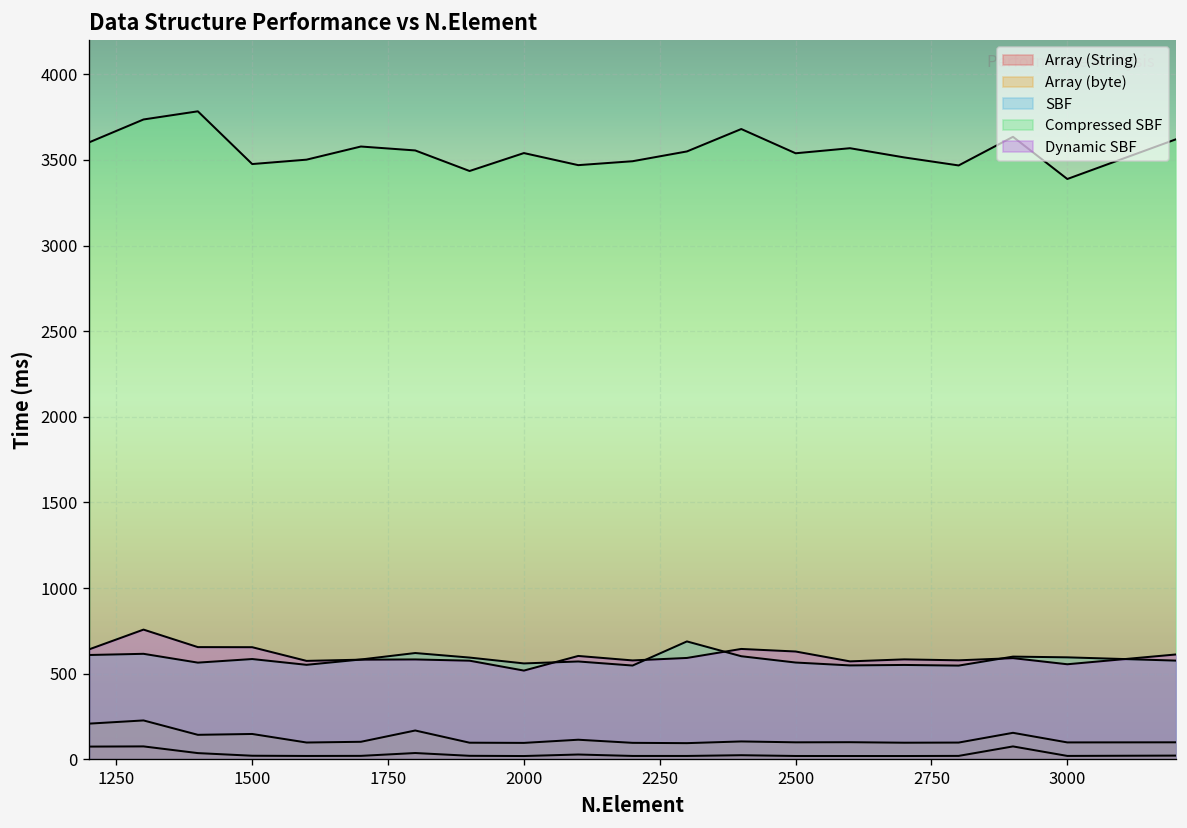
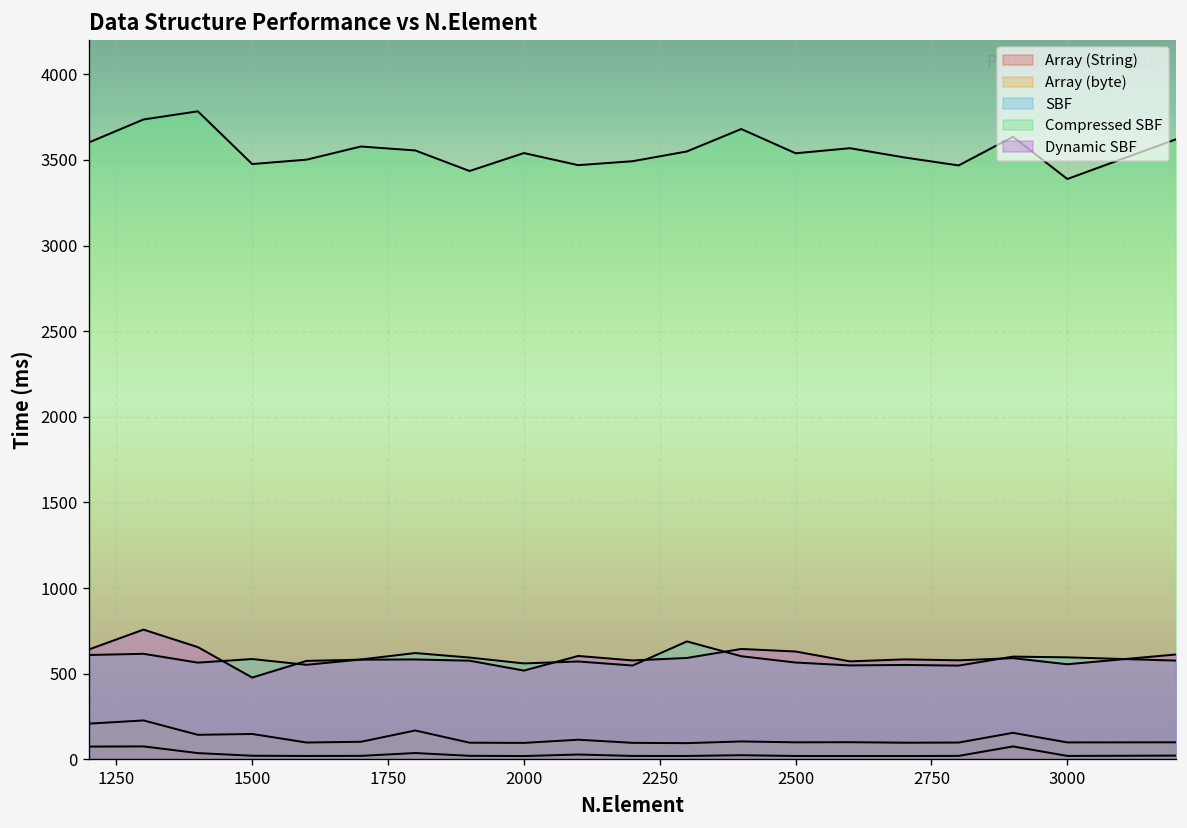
  {
    "Dynamic SBF": {
-     "1500": 650,
+     "1500": 480,
      "2000": 520,
      "2500": 630,
      "3000": 550
    }
  }
